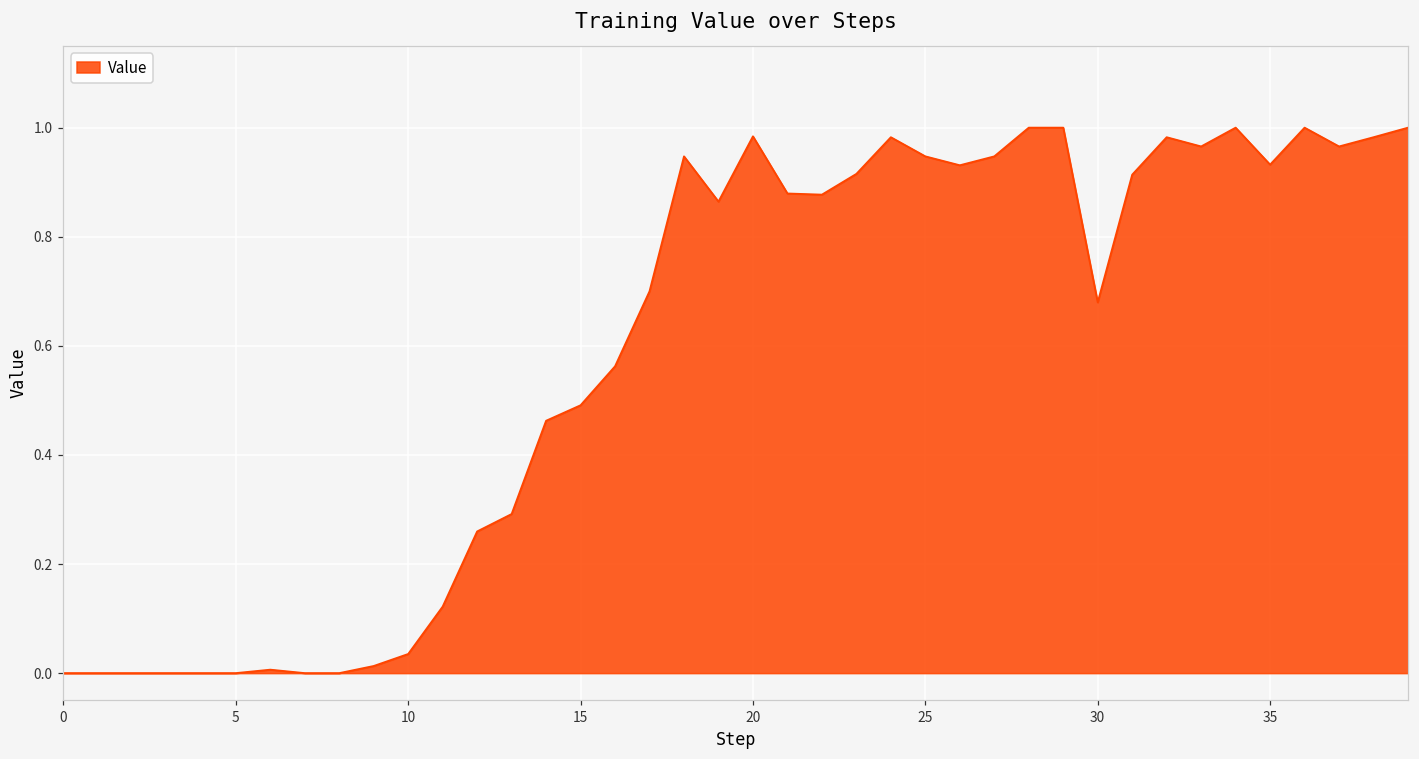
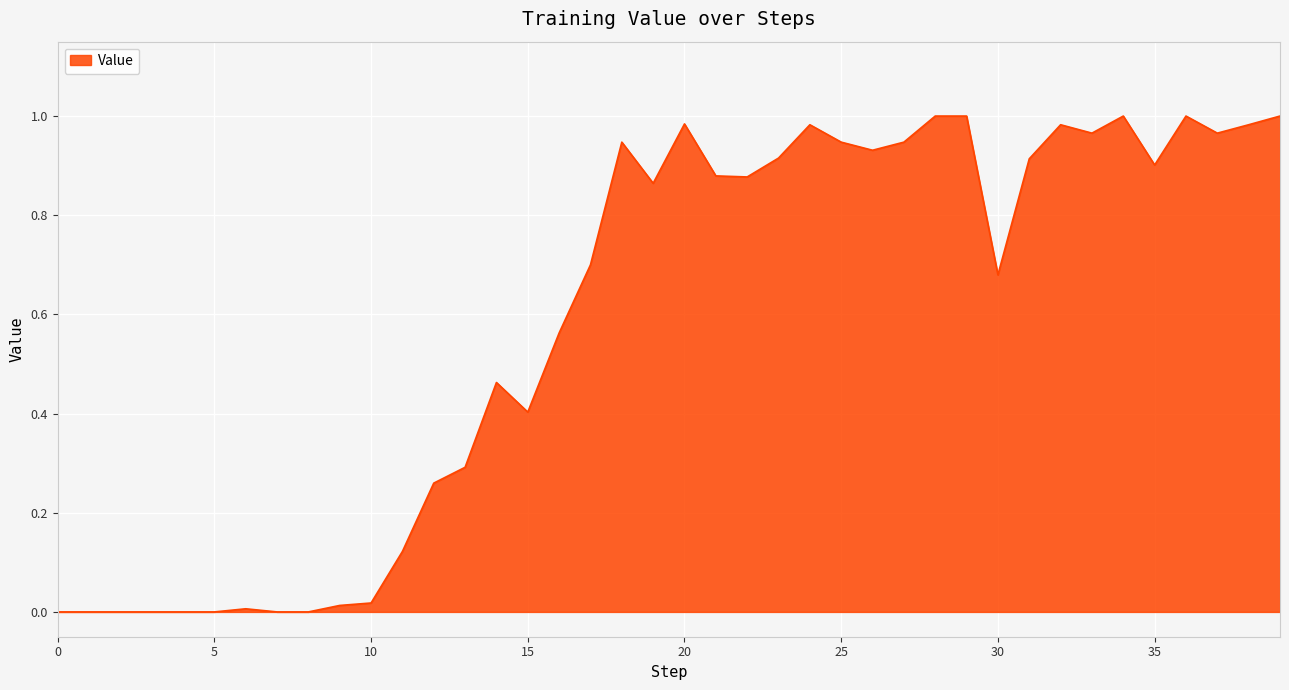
  {
    "0": 0.00,
    "5": 0.00,
-   "10": 0.04,
-   "15": 0.49,
+   "10": 0.02,
+   "15": 0.40,
    "20": 0.98,
    "25": 0.95,
    "30": 0.68,
-   "35": 0.93
+   "35": 0.90
  }
